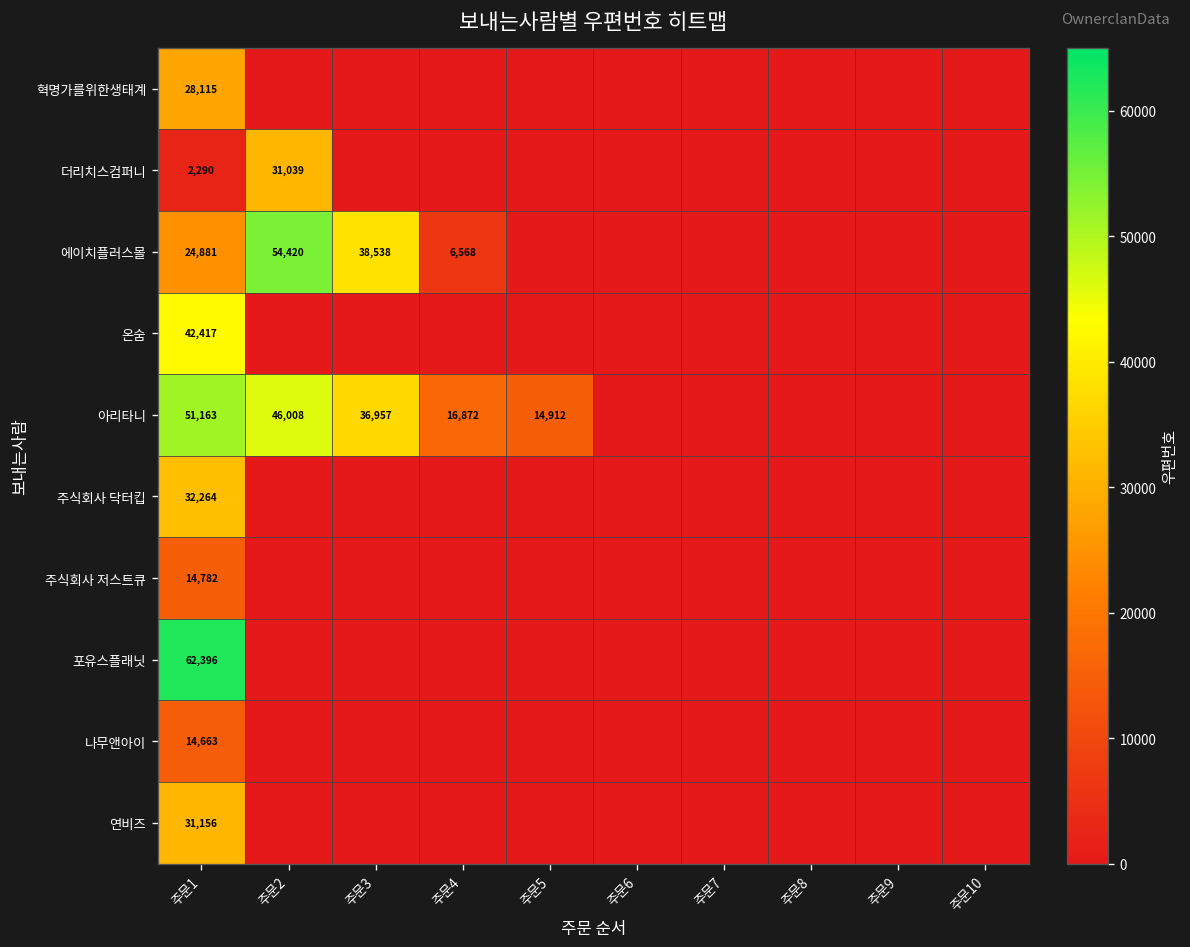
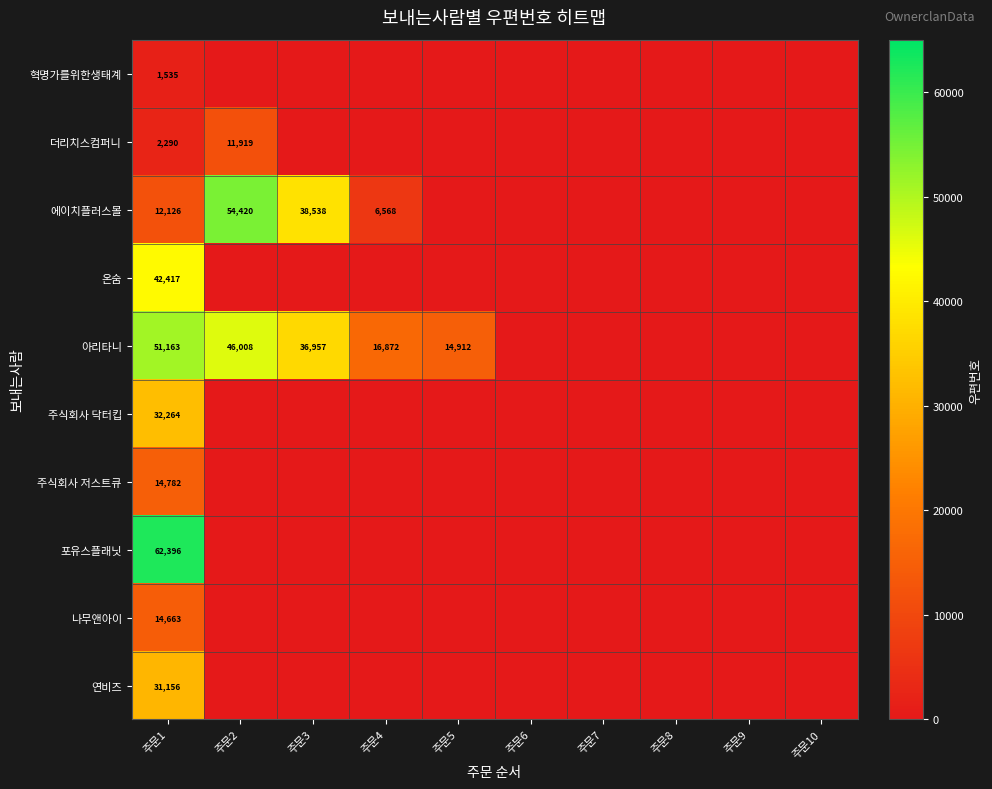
  {
    "혁명가를위한생태계": {
-     "주문1": "28,115"
+     "주문1": "1,535"
    },
    "더리치스컴퍼니": {
      "주문1": "2,290",
-     "주문2": "31,039"
+     "주문2": "11,919"
    },
    "에이치플러스몰": {
-     "주문1": "24,881",
+     "주문1": "12,126",
      "주문2": "54,420",
      "주문3": "38,538",
      "주문4": "6,568"
    },
    "온숨": {
      "주문1": "42,417"
    },
    "아리타니": {
      "주문1": "51,163",
      "주문2": "46,008",
      "주문3": "36,957",
      "주문4": "16,872",
      "주문5": "14,912"
    },
    "주식회사 닥터킵": {
      "주문1": "32,264"
    },
    "주식회사 저스트큐": {
      "주문1": "14,782"
    },
    "포유스플래닛": {
      "주문1": "62,396"
    },
    "나무앤아이": {
      "주문1": "14,663"
    },
    "연비즈": {
      "주문1": "31,156"
    }
  }
